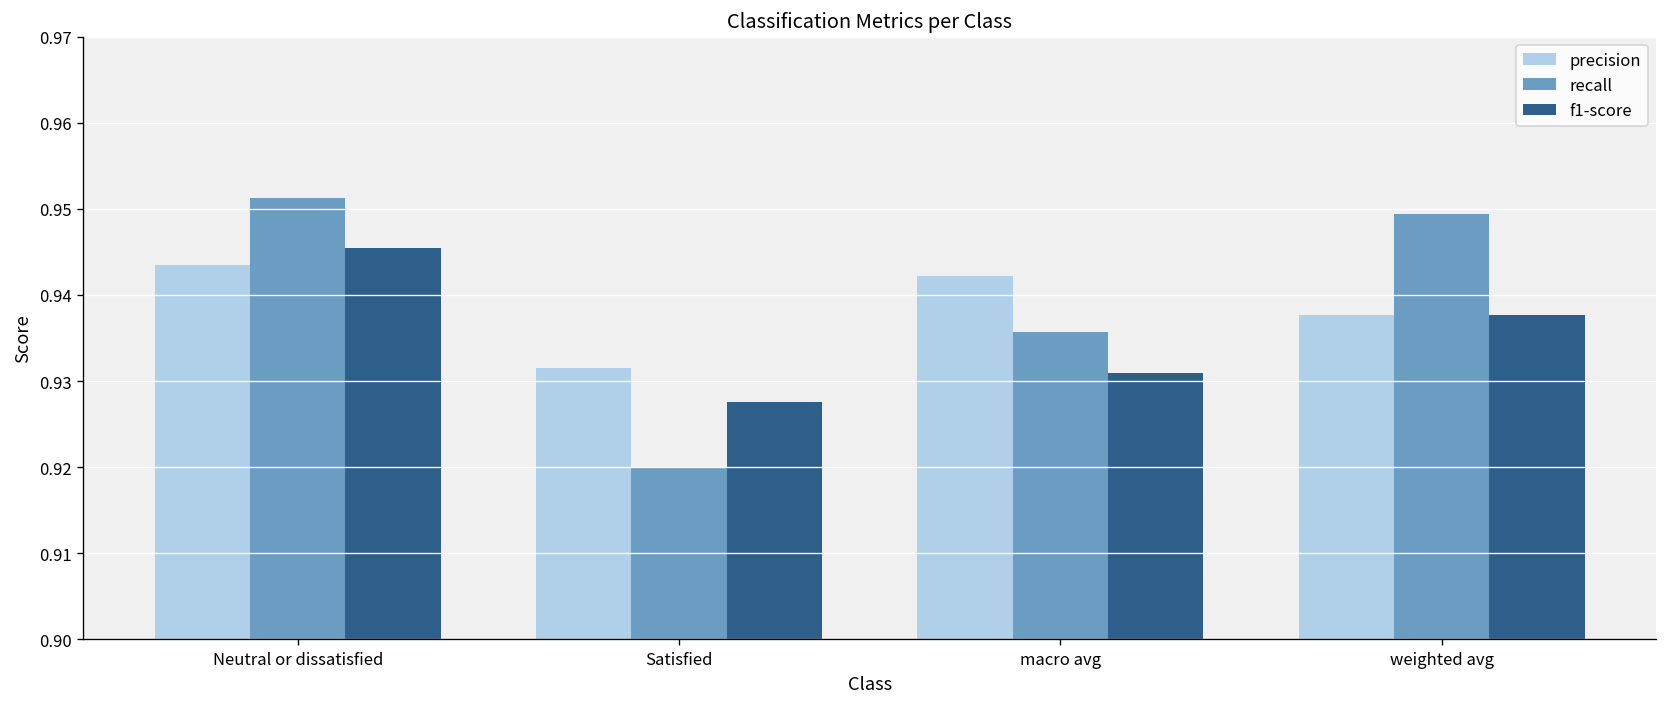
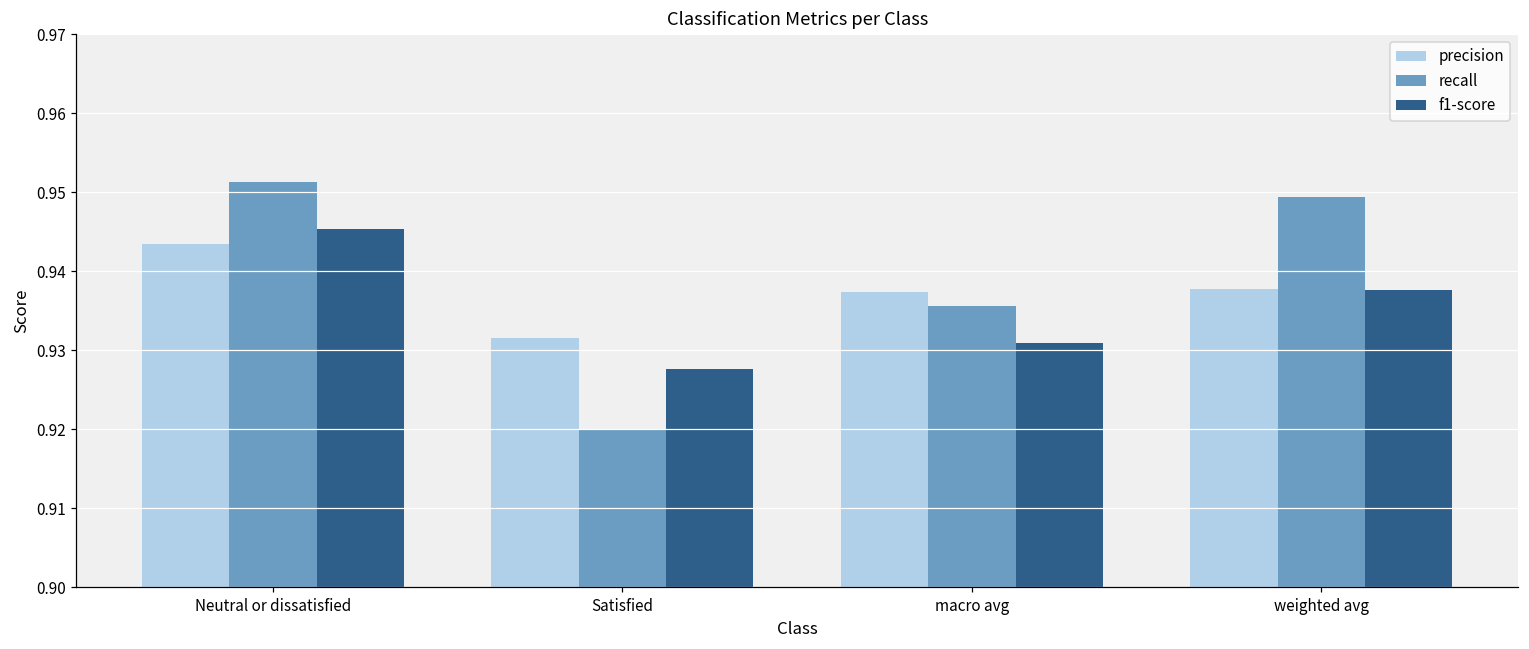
  {
    "precision": {
      "Neutral or dissatisfied": 0.944,
      "Satisfied": 0.932,
-     "macro avg": 0.942,
+     "macro avg": 0.937,
      "weighted avg": 0.938
    },
    "recall": {
      "Neutral or dissatisfied": 0.951,
      "Satisfied": 0.920,
      "macro avg": 0.936,
      "weighted avg": 0.949
    },
    "f1-score": {
      "Neutral or dissatisfied": 0.945,
      "Satisfied": 0.928,
      "macro avg": 0.931,
      "weighted avg": 0.938
    }
  }
